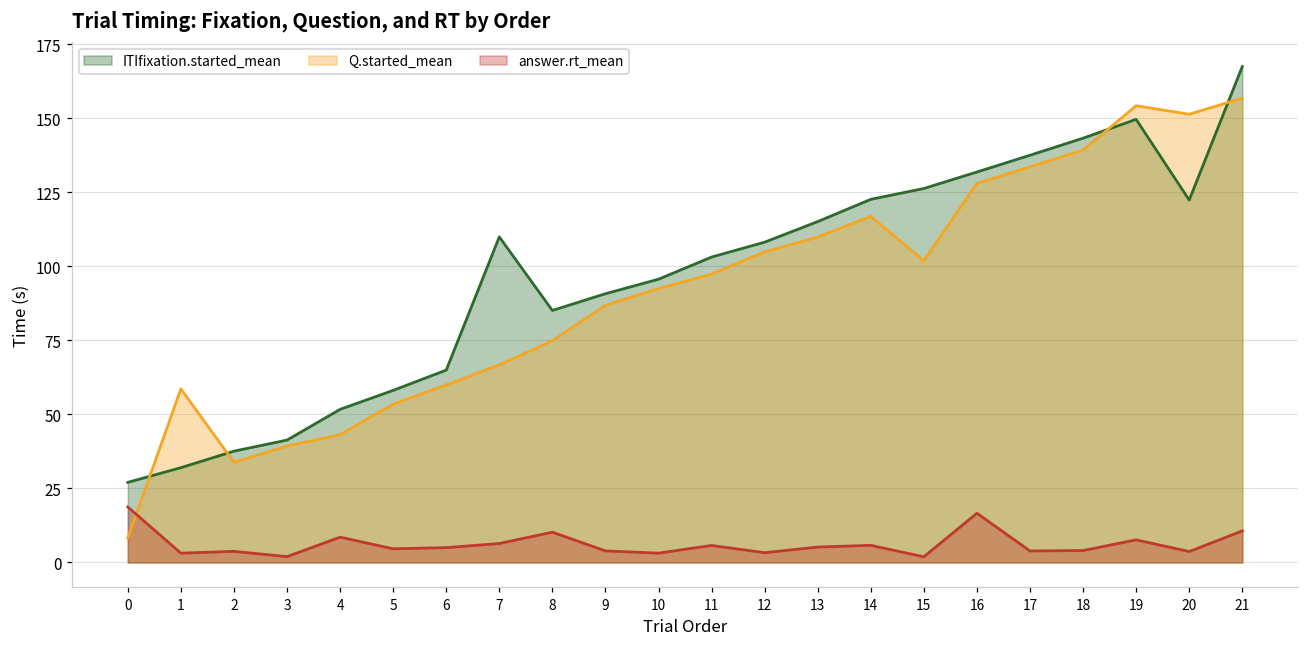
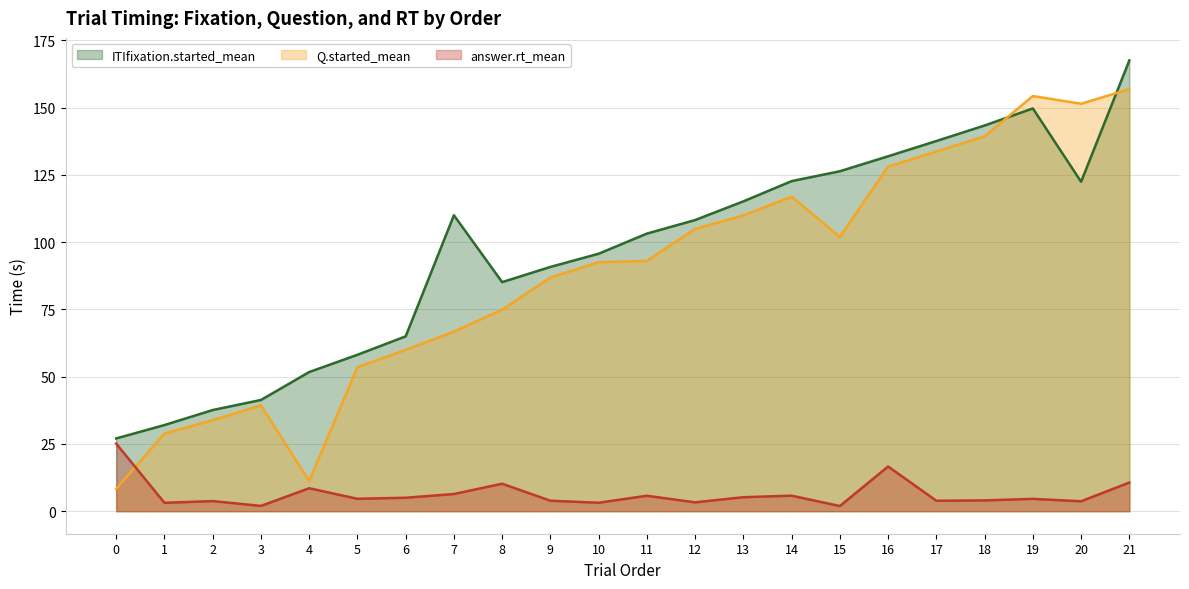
  {
    "ITIfixation.started_mean": {
      "0": 27,
      "1": 32,
      "2": 38,
      "3": 41,
      "4": 52,
      "5": 58,
      "6": 65,
      "7": 110,
      "8": 85,
      "9": 91,
      "10": 96,
      "11": 103,
      "12": 108,
      "13": 115,
      "14": 123,
      "15": 126,
      "16": 132,
      "17": 138,
      "18": 143,
      "19": 150,
      "20": 122,
      "21": 168
    },
    "Q.started_mean": {
      "0": 8,
-     "1": 59,
+     "1": 29,
      "2": 34,
      "3": 39,
-     "4": 43,
+     "4": 11,
      "5": 53,
      "6": 60,
      "7": 67,
      "8": 75,
      "9": 87,
      "10": 93,
-     "11": 97,
+     "11": 93,
      "12": 105,
      "13": 110,
      "14": 117,
      "15": 102,
      "16": 128,
      "17": 134,
      "18": 139,
      "19": 154,
      "20": 151,
      "21": 157
    },
    "answer.rt_mean": {
-     "0": 19,
+     "0": 25,
      "1": 3,
      "2": 4,
      "3": 2,
      "4": 9,
      "5": 5,
      "6": 5,
      "7": 6,
      "8": 10,
      "9": 4,
      "10": 3,
      "11": 6,
      "12": 3,
      "13": 5,
      "14": 6,
      "15": 2,
      "16": 17,
      "17": 4,
      "18": 4,
-     "19": 8,
+     "19": 5,
      "20": 4,
      "21": 11
    }
  }
